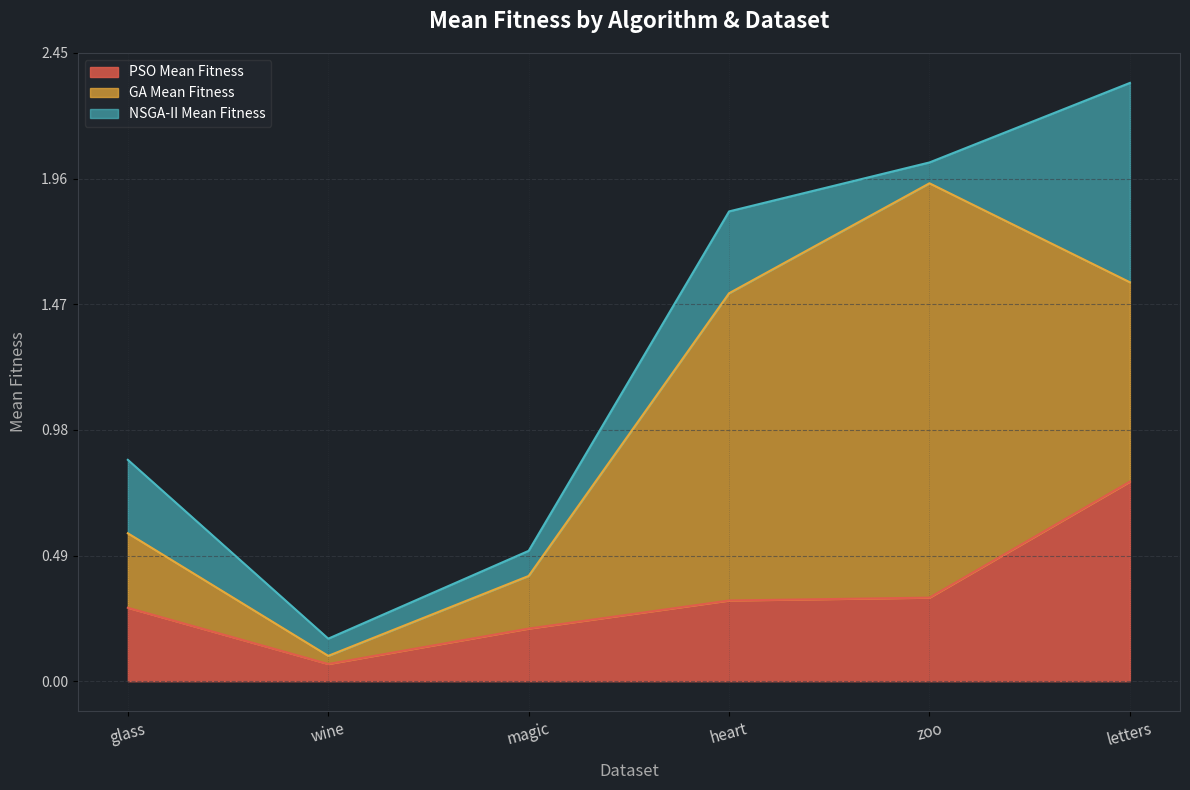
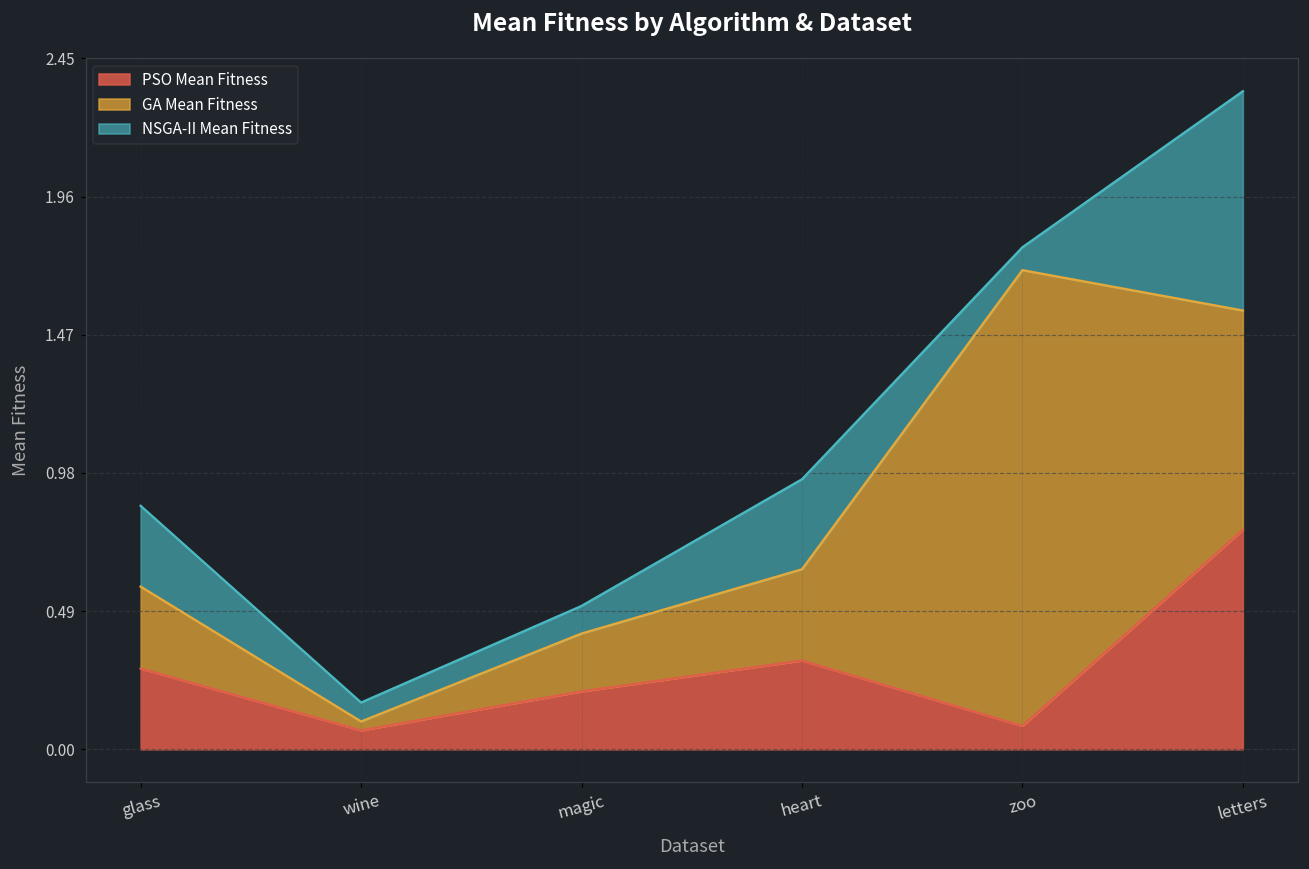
  {
    "PSO Mean Fitness": {
      "glass": 0.29,
      "wine": 0.07,
      "magic": 0.21,
      "heart": 0.31,
-     "zoo": 0.33,
+     "zoo": 0.08,
      "letters": 0.78
    },
    "GA Mean Fitness": {
      "glass": 0.29,
      "wine": 0.03,
      "magic": 0.21,
-     "heart": 1.20,
+     "heart": 0.32,
      "zoo": 1.61,
      "letters": 0.78
    },
    "NSGA-II Mean Fitness": {
      "glass": 0.29,
      "wine": 0.07,
      "magic": 0.10,
      "heart": 0.32,
      "zoo": 0.08,
      "letters": 0.78
    }
  }
